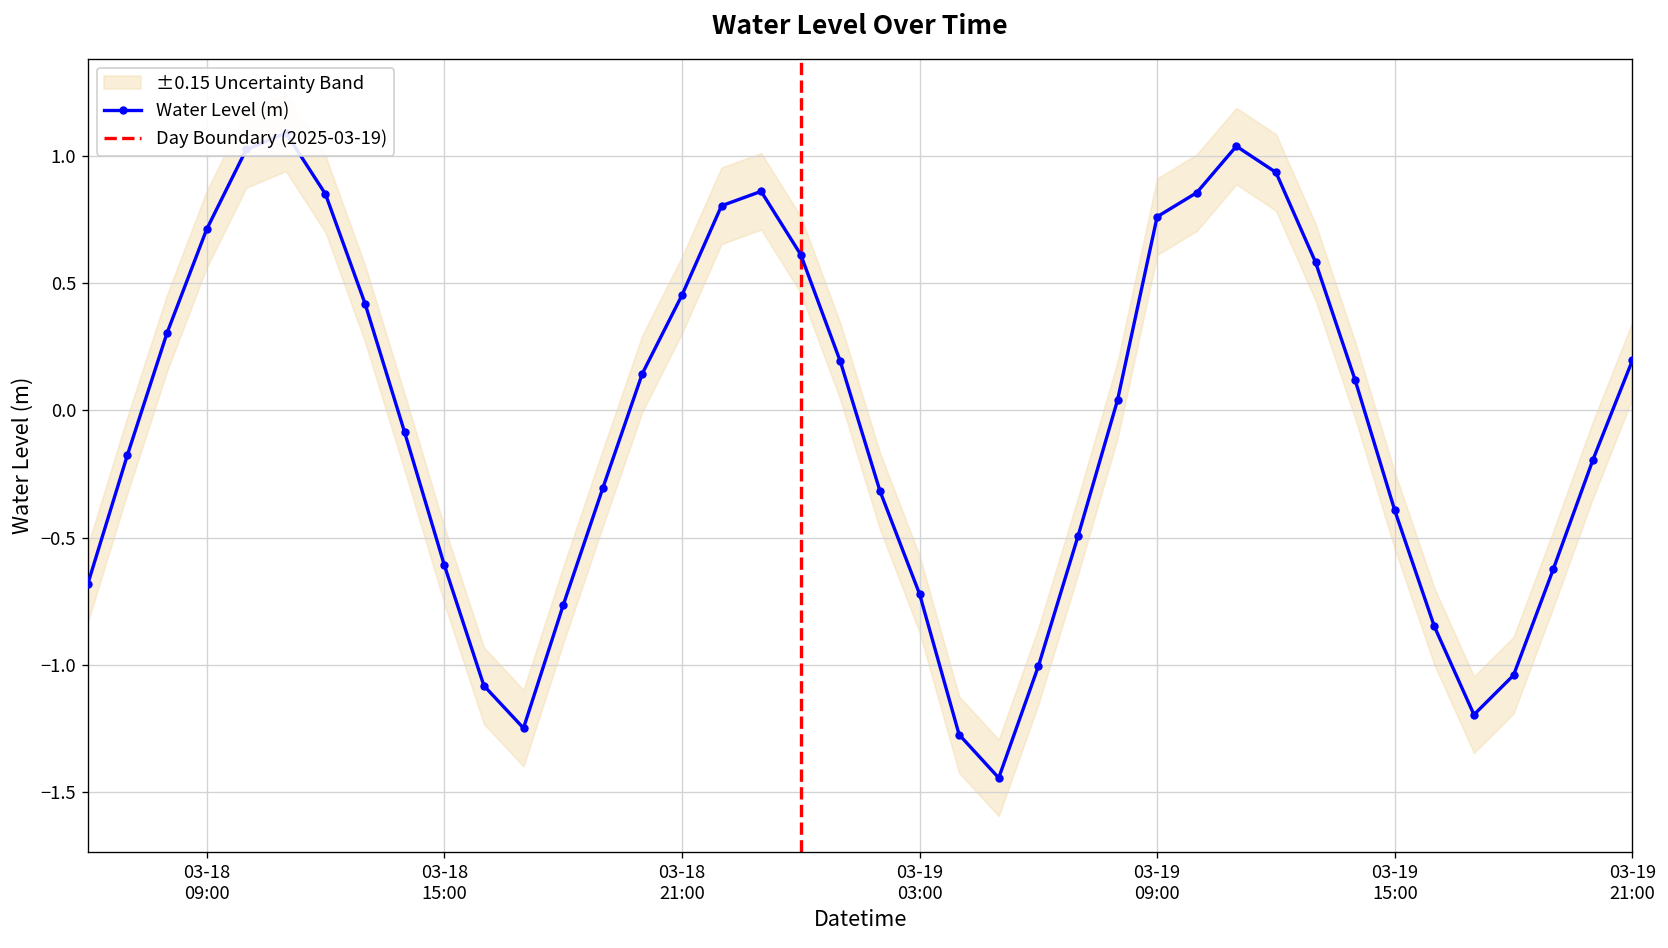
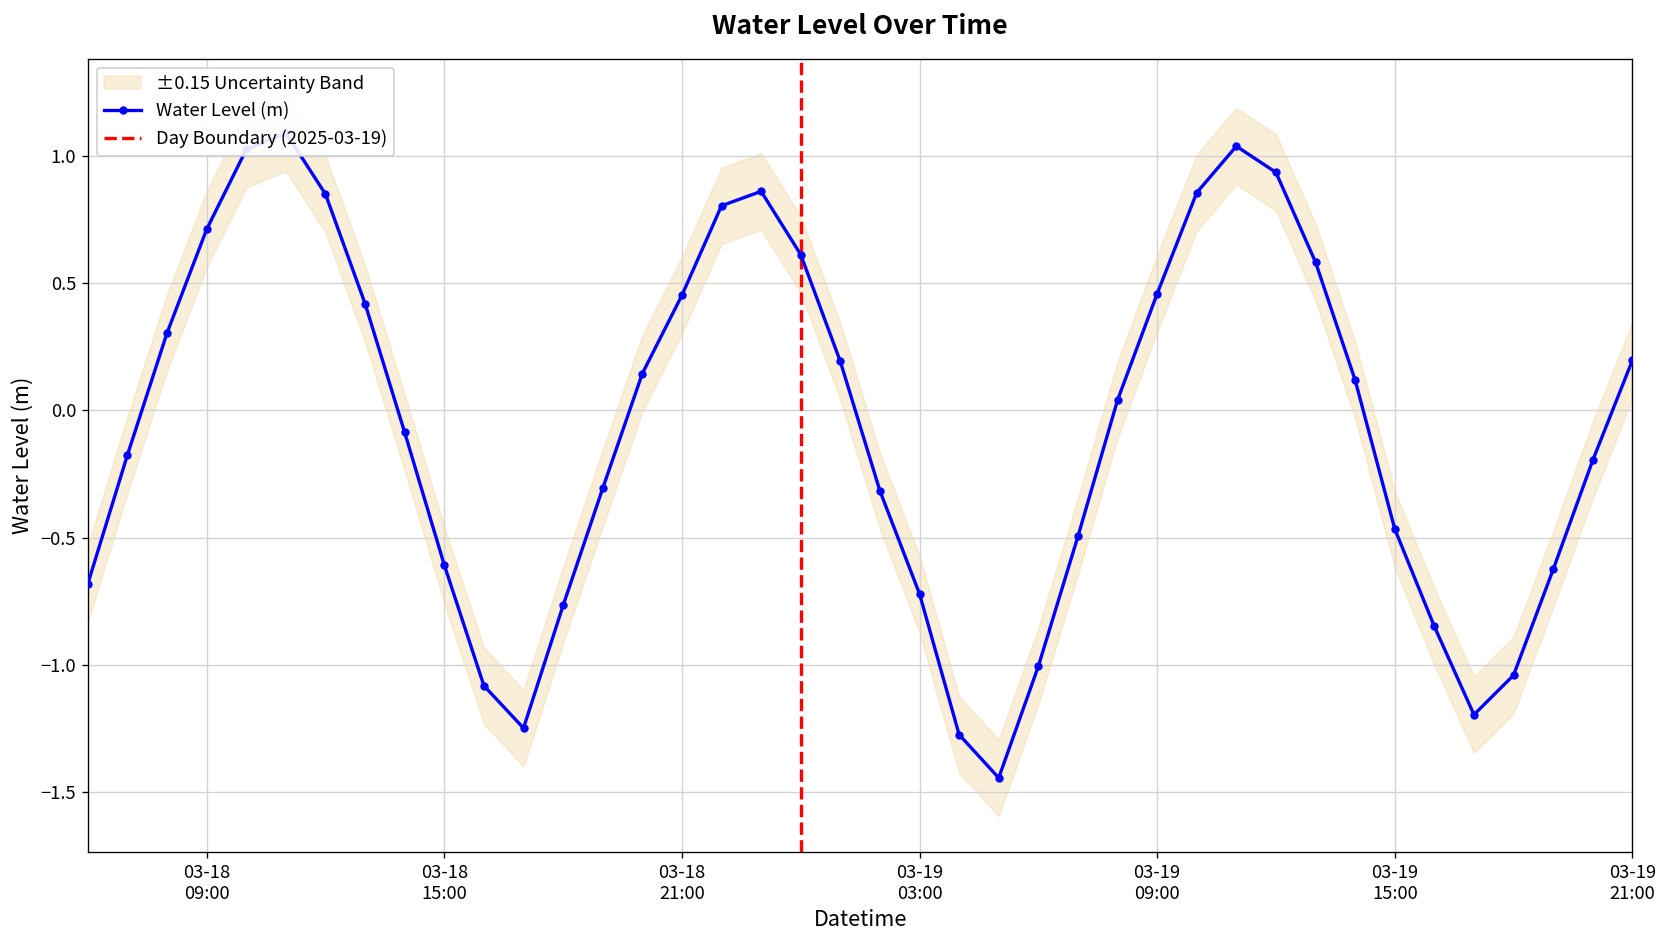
  {
    "Water Level (m)": {
      "03-18 09:00": 0.71,
      "03-18 15:00": -0.61,
      "03-18 21:00": 0.45,
      "03-19 03:00": -0.72,
-     "03-19 09:00": 0.76,
-     "03-19 15:00": -0.39,
+     "03-19 09:00": 0.46,
+     "03-19 15:00": -0.47,
      "03-19 21:00": 0.20
    }
  }
